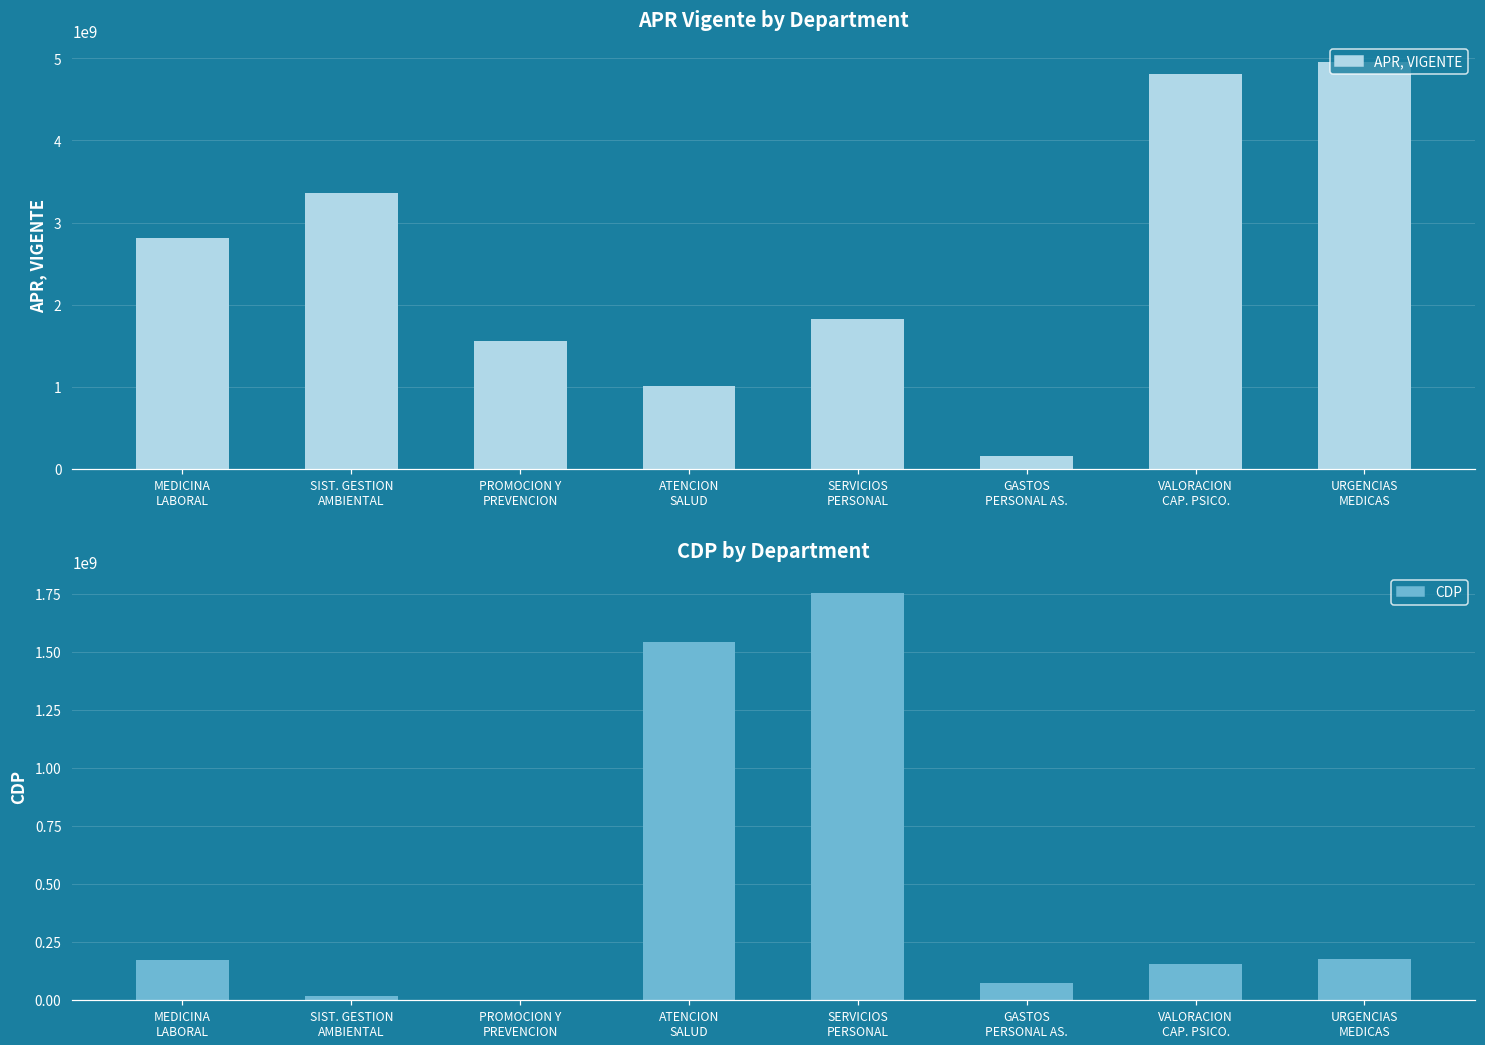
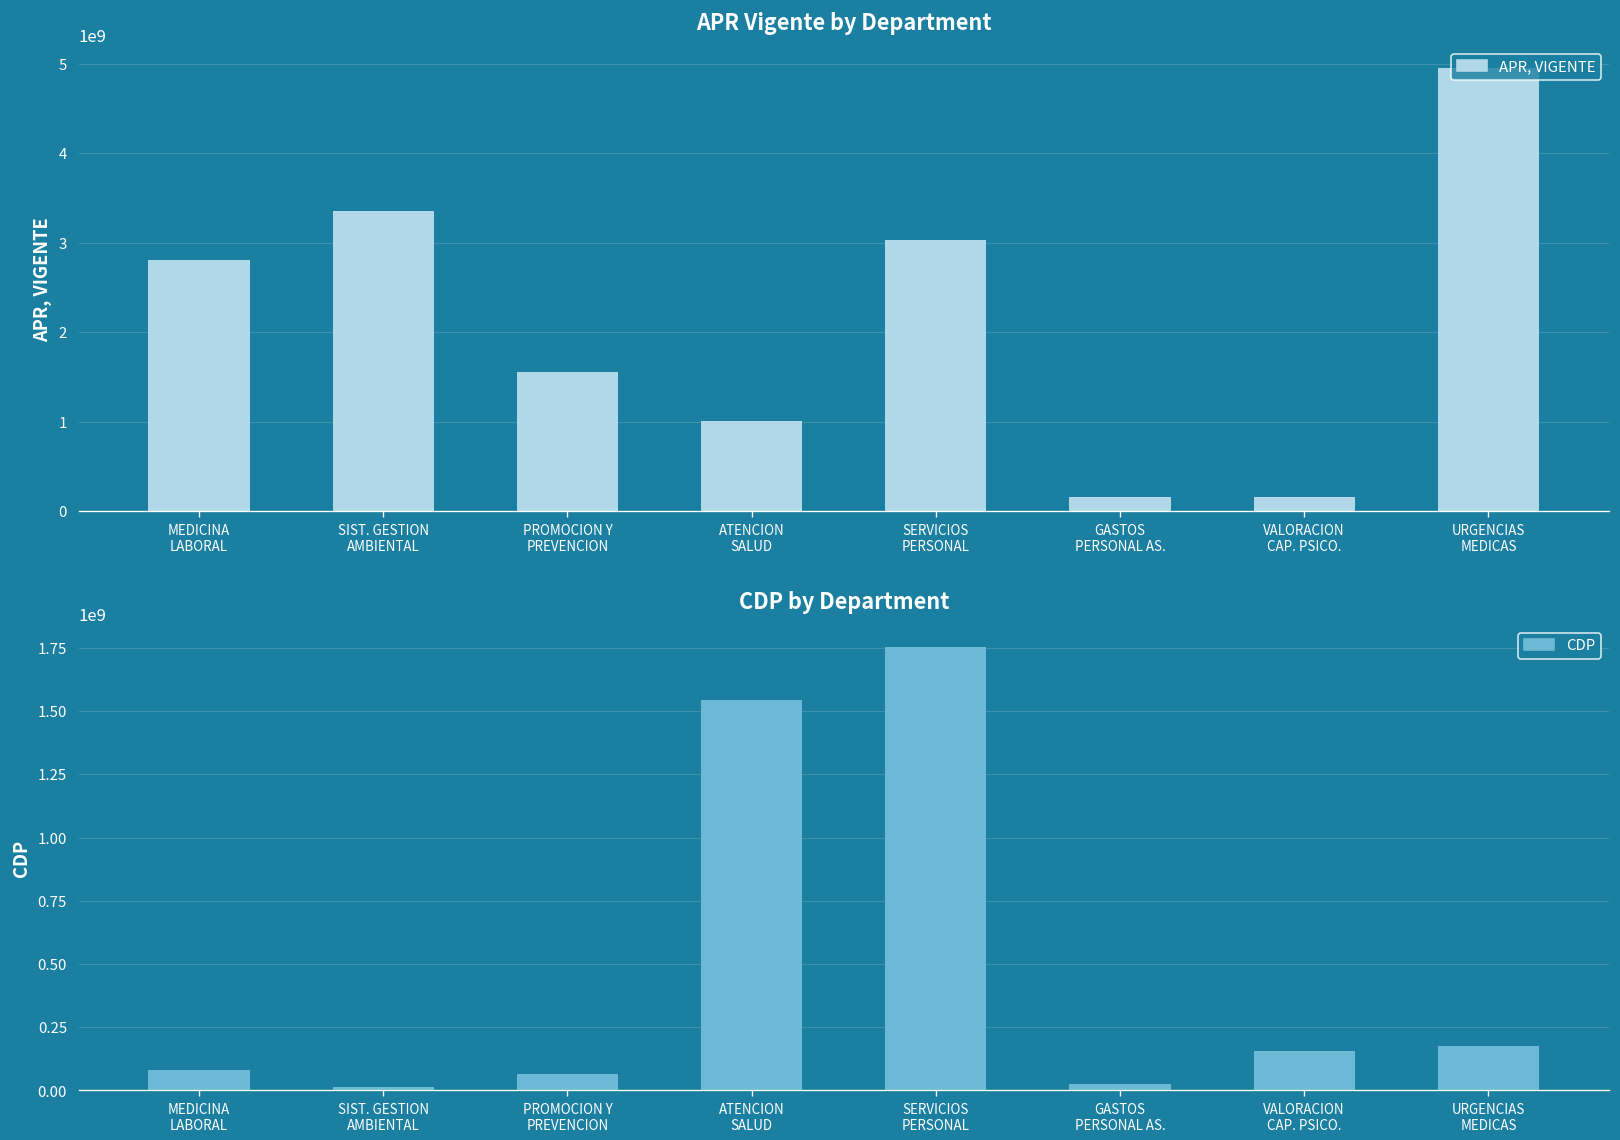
  {
    "APR Vigente by Department": {
      "MEDICINA LABORAL": 2800000000,
      "SIST. GESTION AMBIENTAL": 3400000000,
      "PROMOCION Y PREVENCION": 1600000000,
      "ATENCION SALUD": 1000000000,
-     "SERVICIOS PERSONAL": 1800000000,
+     "SERVICIOS PERSONAL": 3000000000,
      "GASTOS PERSONAL AS.": 200000000,
-     "VALORACION CAP. PSICO.": 4800000000
+     "VALORACION CAP. PSICO.": 200000000
    },
    "CDP by Department": {
-     "MEDICINA LABORAL": 170000000,
+     "MEDICINA LABORAL": 80000000,
      "SIST. GESTION AMBIENTAL": 10000000,
-     "PROMOCION Y PREVENCION": 0,
+     "PROMOCION Y PREVENCION": 60000000,
      "ATENCION SALUD": 1540000000,
      "SERVICIOS PERSONAL": 1750000000,
-     "GASTOS PERSONAL AS.": 70000000,
+     "GASTOS PERSONAL AS.": 20000000,
      "VALORACION CAP. PSICO.": 150000000,
      "URGENCIAS MEDICAS": 170000000
    }
  }
